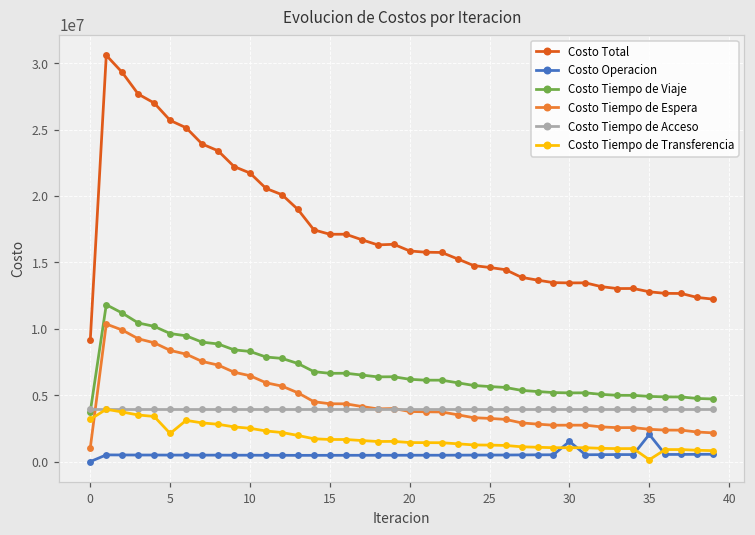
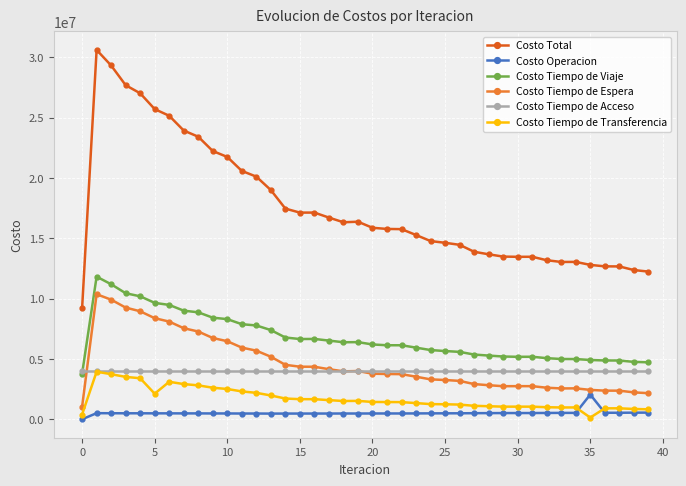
  {
    "Costo Operacion": {
      "0": 0,
      "5": 500000,
      "10": 500000,
      "15": 500000,
      "20": 500000,
      "25": 500000,
-     "30": 1500000,
+     "30": 500000,
      "35": 2000000
    },
    "Costo Tiempo de Viaje": {
      "0": 3800000,
      "5": 9600000,
      "10": 8300000,
      "15": 6600000,
      "20": 6200000,
      "25": 5700000,
      "30": 5200000,
      "35": 4900000
    },
    "Costo Tiempo de Acceso": {
      "0": 4000000,
      "5": 4000000,
      "10": 4000000,
      "15": 4000000,
      "20": 4000000,
      "25": 4000000,
      "30": 4000000,
      "35": 4000000
    },
    "Costo Tiempo de Transferencia": {
-     "0": 3200000,
+     "0": 400000,
      "5": 2100000,
      "10": 2500000,
      "15": 1700000,
      "20": 1400000,
      "25": 1200000,
      "30": 1000000,
      "35": 100000
    }
  }
